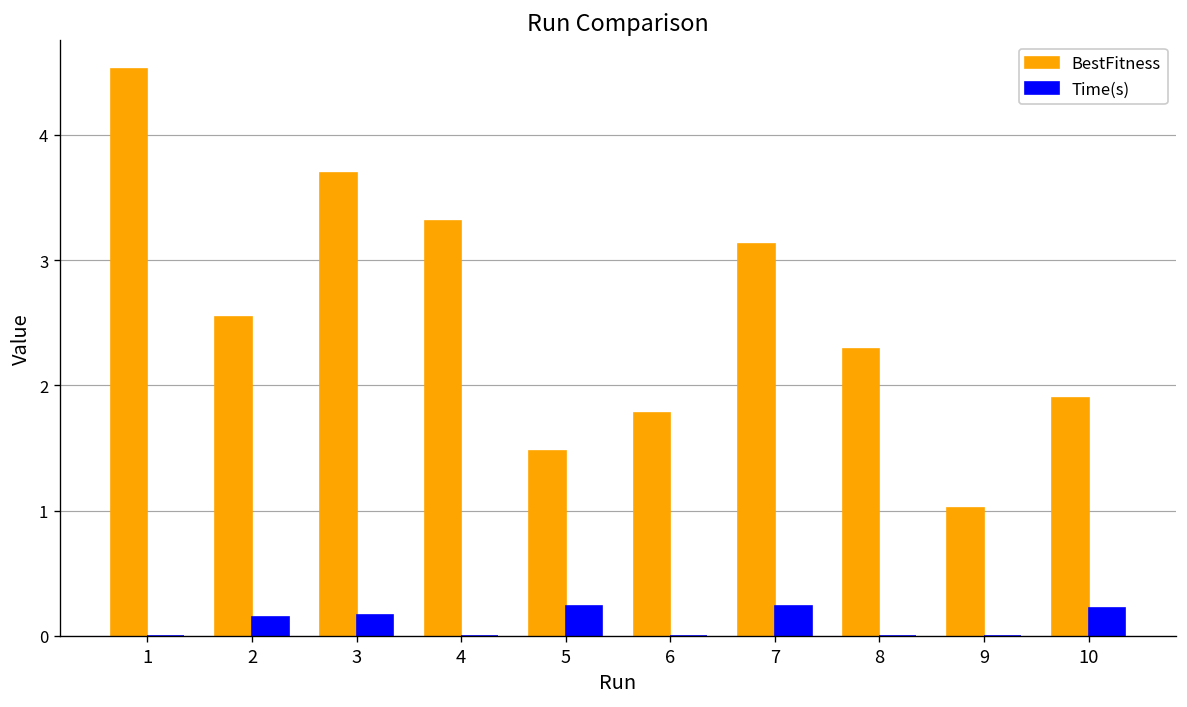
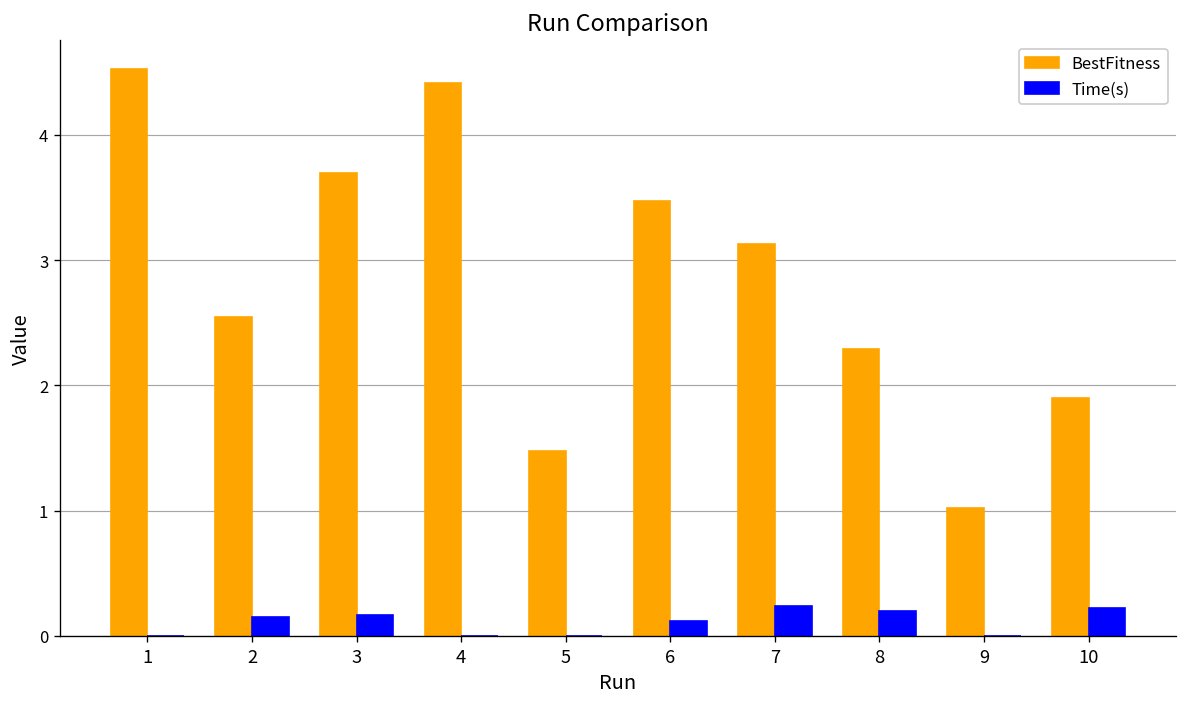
  {
    "BestFitness": {
      "1": 4.53,
      "2": 2.55,
      "3": 3.69,
-     "4": 3.31,
+     "4": 4.42,
      "5": 1.48,
-     "6": 1.78,
+     "6": 3.47,
      "7": 3.13,
      "8": 2.29,
      "9": 1.02,
      "10": 1.90
    },
    "Time(s)": {
      "2": 0.15,
      "3": 0.16,
-     "5": 0.24,
-     "6": 0.00,
+     "5": 0.00,
+     "6": 0.12,
      "7": 0.24,
-     "8": 0.00,
+     "8": 0.20,
      "10": 0.22
    }
  }
